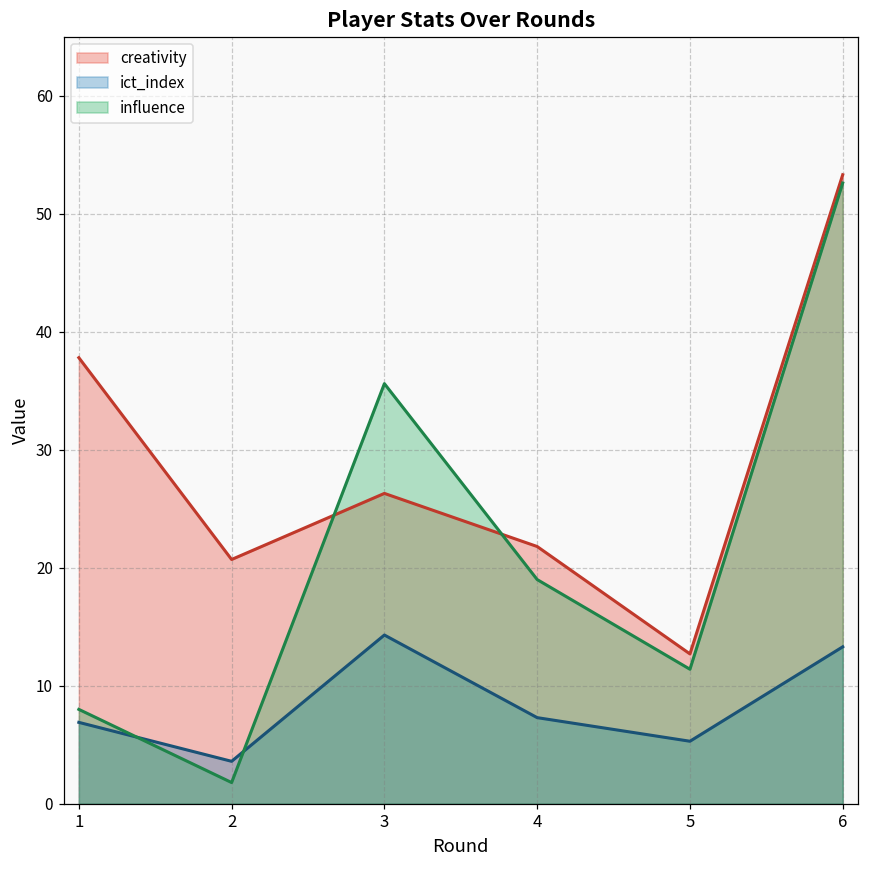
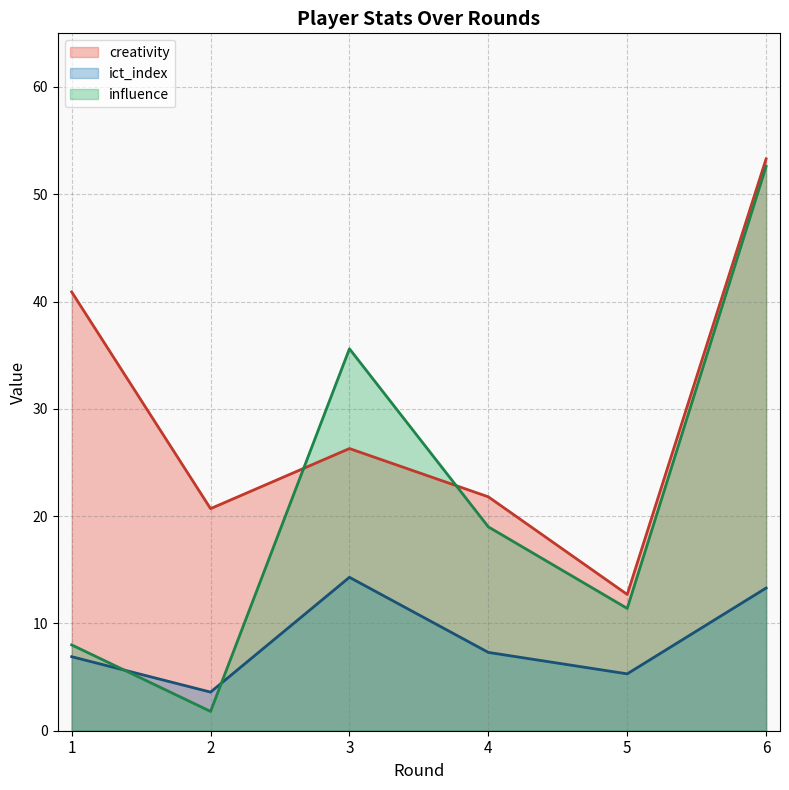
  {
    "creativity": {
-     "1": 37.8,
+     "1": 40.9,
      "2": 20.7,
      "3": 26.3,
      "4": 21.8,
      "5": 12.7,
      "6": 53.3
    }
  }
